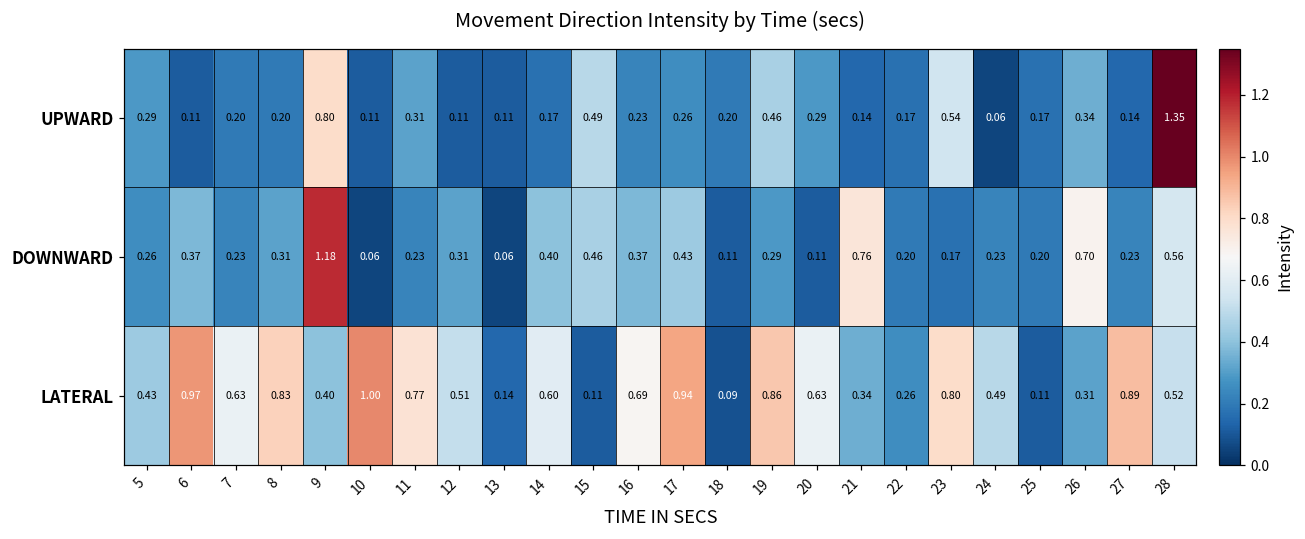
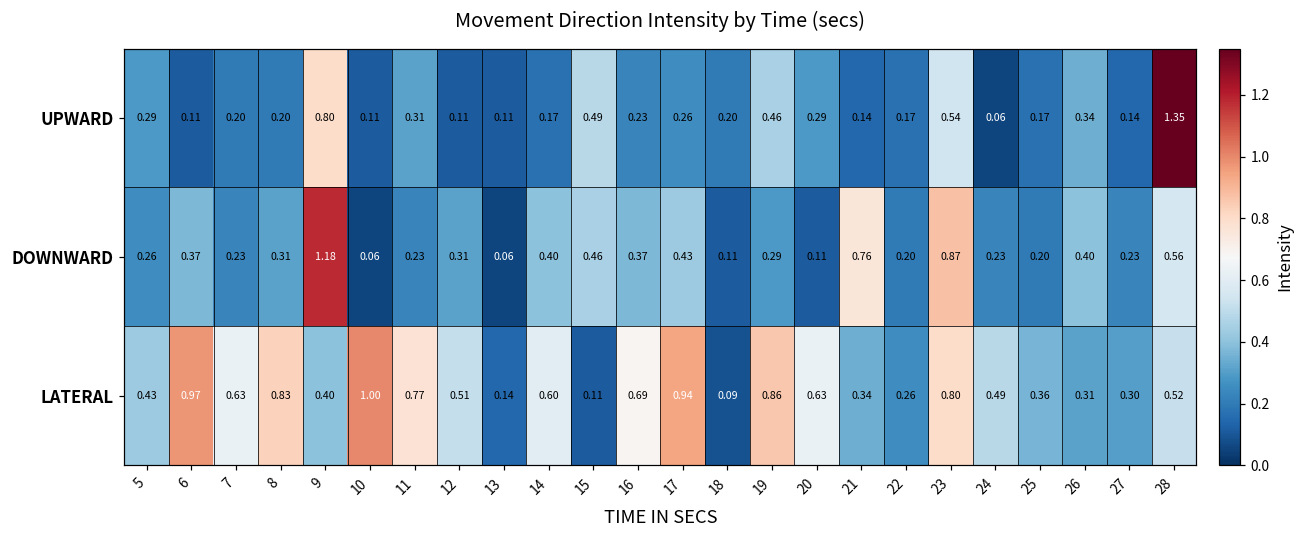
  {
    "UPWARD": {
      "5": 0.29,
      "6": 0.11,
      "7": 0.20,
      "8": 0.20,
      "9": 0.80,
      "10": 0.11,
      "11": 0.31,
      "12": 0.11,
      "13": 0.11,
      "14": 0.17,
      "15": 0.49,
      "16": 0.23,
      "17": 0.26,
      "18": 0.20,
      "19": 0.46,
      "20": 0.29,
      "21": 0.14,
      "22": 0.17,
      "23": 0.54,
      "24": 0.06,
      "25": 0.17,
      "26": 0.34,
      "27": 0.14,
      "28": 1.35
    },
    "DOWNWARD": {
      "5": 0.26,
      "6": 0.37,
      "7": 0.23,
      "8": 0.31,
      "9": 1.18,
      "10": 0.06,
      "11": 0.23,
      "12": 0.31,
      "13": 0.06,
      "14": 0.40,
      "15": 0.46,
      "16": 0.37,
      "17": 0.43,
      "18": 0.11,
      "19": 0.29,
      "20": 0.11,
      "21": 0.76,
      "22": 0.20,
-     "23": 0.17,
+     "23": 0.87,
      "24": 0.23,
      "25": 0.20,
-     "26": 0.70,
+     "26": 0.40,
      "27": 0.23,
      "28": 0.56
    },
    "LATERAL": {
      "5": 0.43,
      "6": 0.97,
      "7": 0.63,
      "8": 0.83,
      "9": 0.40,
      "10": 1.00,
      "11": 0.77,
      "12": 0.51,
      "13": 0.14,
      "14": 0.60,
      "15": 0.11,
      "16": 0.69,
      "17": 0.94,
      "18": 0.09,
      "19": 0.86,
      "20": 0.63,
      "21": 0.34,
      "22": 0.26,
      "23": 0.80,
      "24": 0.49,
-     "25": 0.11,
+     "25": 0.36,
      "26": 0.31,
-     "27": 0.89,
+     "27": 0.30,
      "28": 0.52
    }
  }
